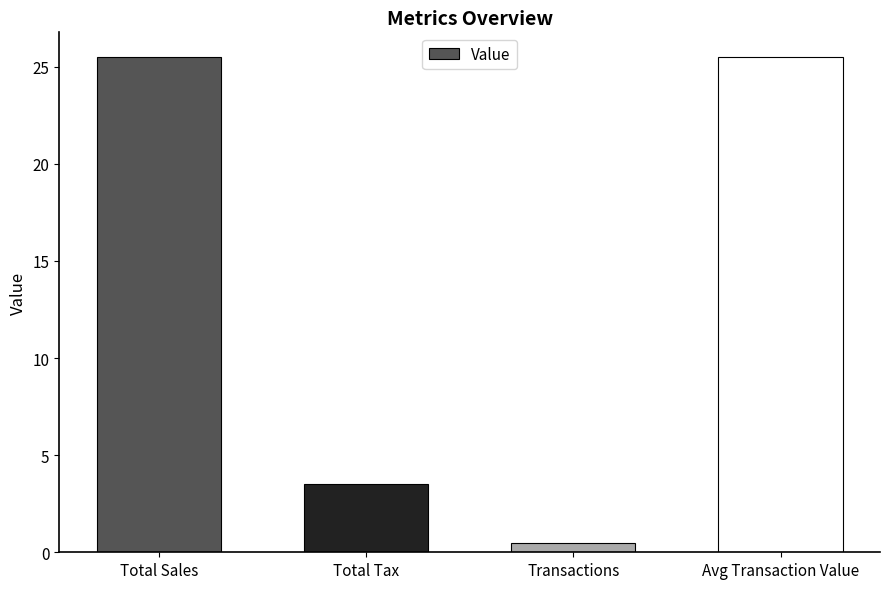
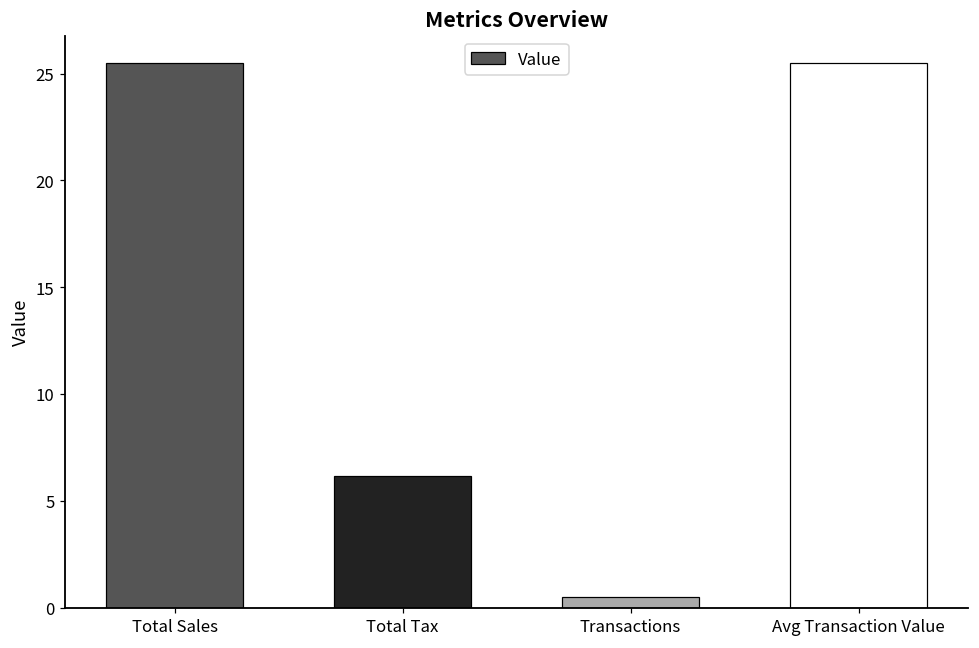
  {
    "Total Sales": 25.5,
-   "Total Tax": 3.5,
+   "Total Tax": 6.2,
    "Transactions": 0.5,
    "Avg Transaction Value": 25.5
  }
